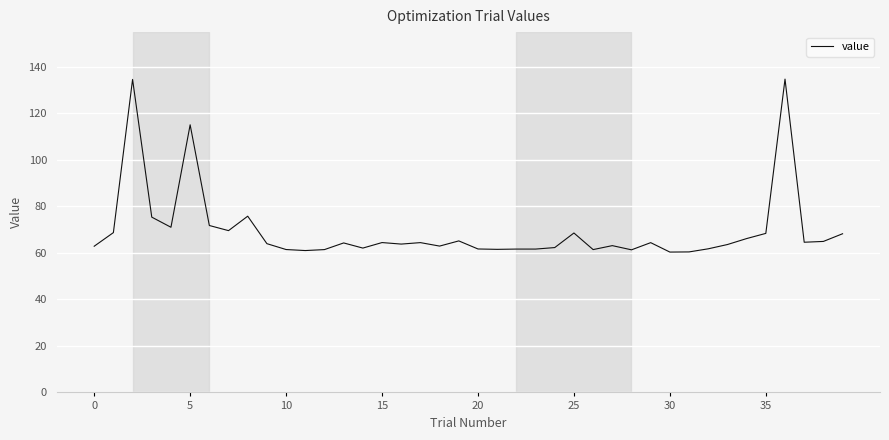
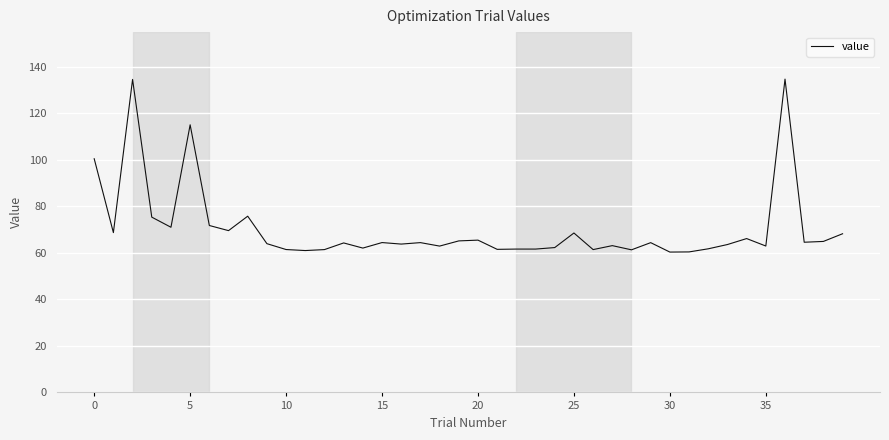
  {
-   "0": 63,
+   "0": 100,
    "5": 115,
    "10": 61,
    "15": 64,
-   "20": 62,
+   "20": 65,
    "25": 69,
    "30": 60,
-   "35": 68
+   "35": 63
  }
